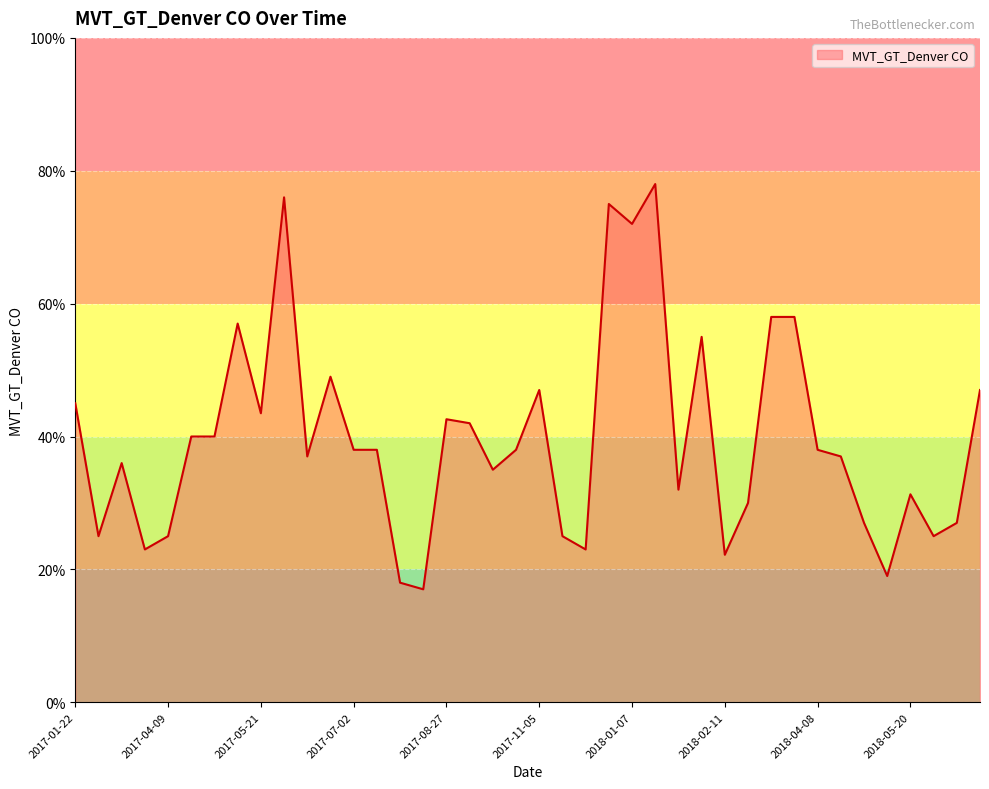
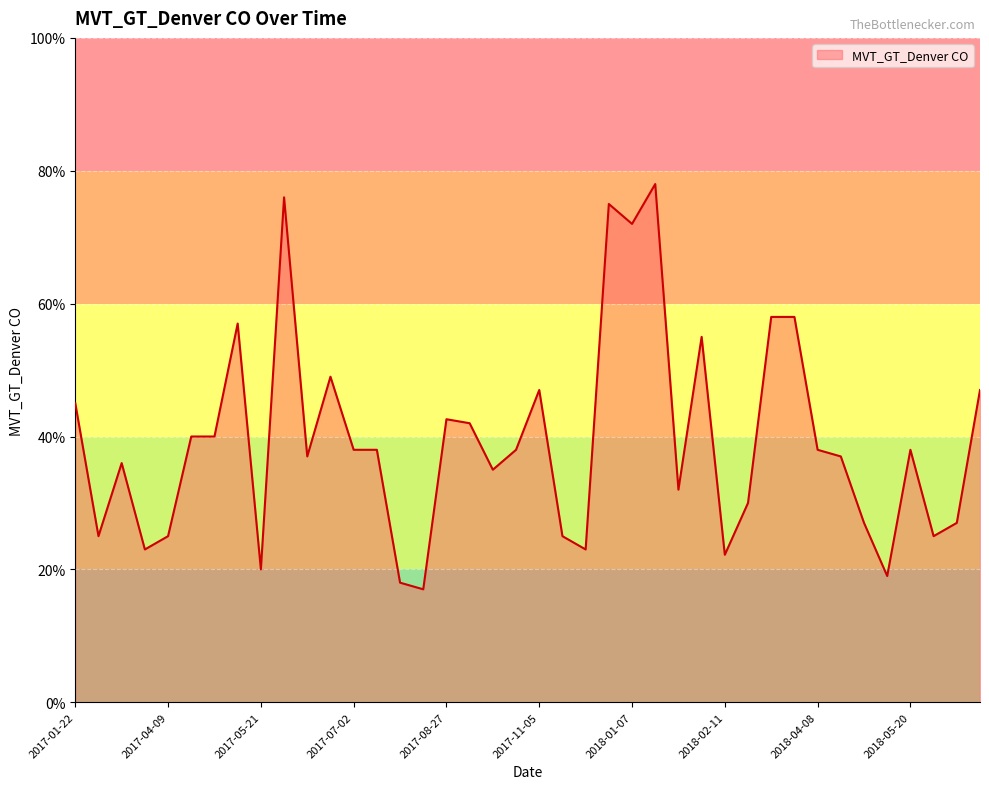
  {
    "2017-01-22": "45%",
    "2017-04-09": "25%",
-   "2017-05-21": "44%",
+   "2017-05-21": "20%",
    "2017-07-02": "38%",
    "2017-08-27": "43%",
    "2017-11-05": "47%",
    "2018-01-07": "72%",
    "2018-02-11": "22%",
    "2018-04-08": "38%",
-   "2018-05-20": "31%"
+   "2018-05-20": "38%"
  }
